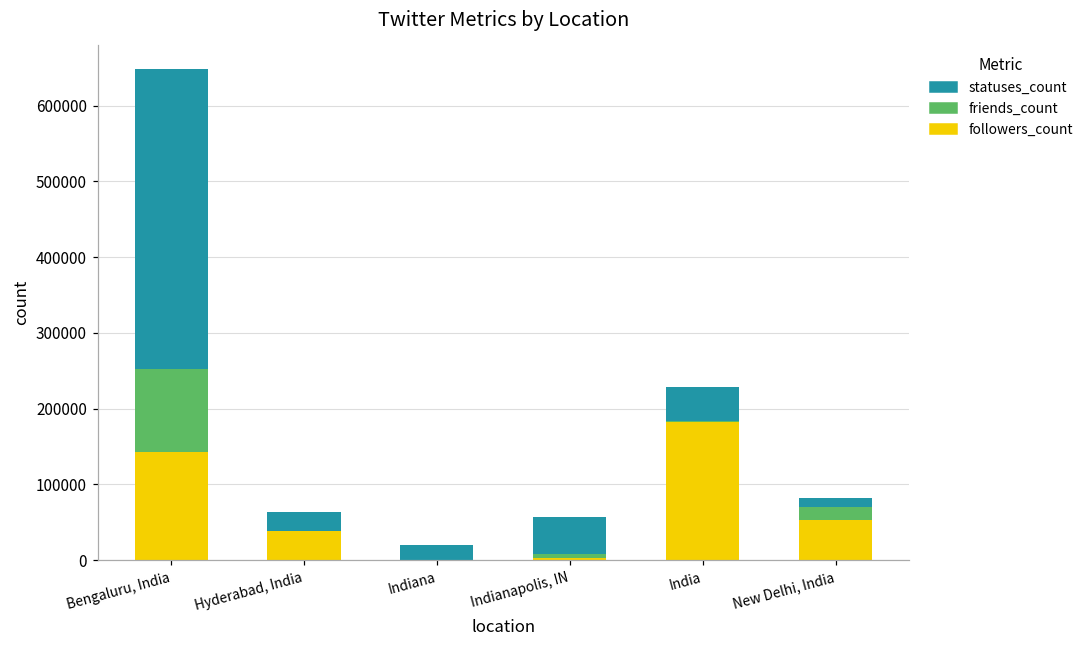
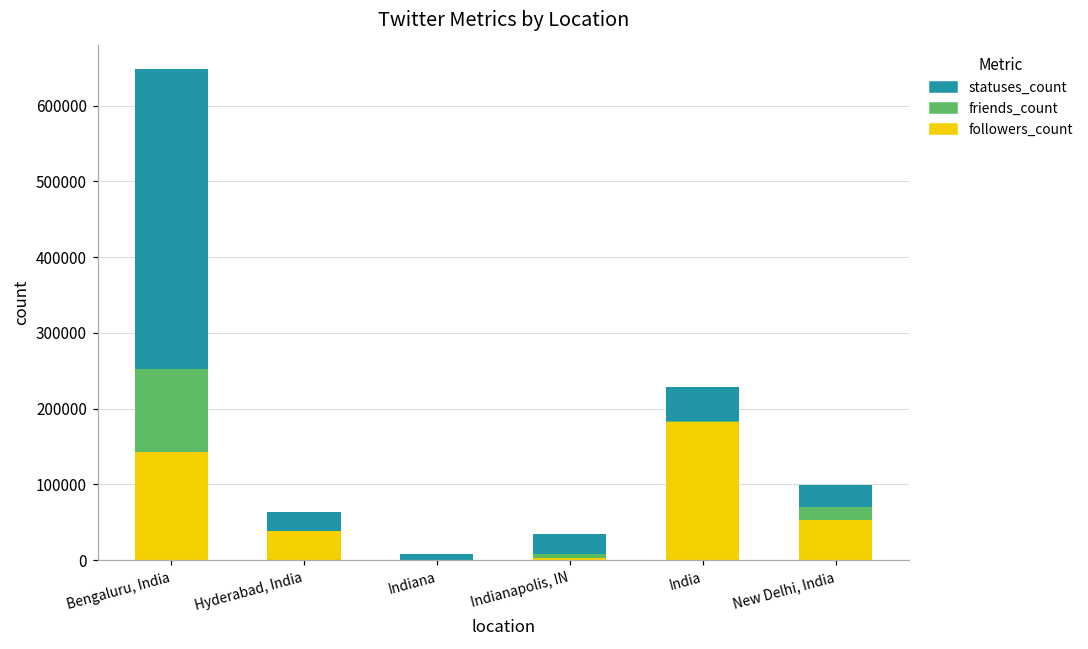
  {
    "followers_count": {
      "Bengaluru, India": 140000,
      "Hyderabad, India": 40000,
      "India": 180000,
      "New Delhi, India": 50000
    },
    "friends_count": {
      "Bengaluru, India": 110000,
      "Indianapolis, IN": 0,
      "New Delhi, India": 20000
    },
    "statuses_count": {
      "Bengaluru, India": 400000,
      "Hyderabad, India": 30000,
-     "Indiana": 20000,
-     "Indianapolis, IN": 50000,
+     "Indiana": 10000,
+     "Indianapolis, IN": 30000,
      "India": 40000,
-     "New Delhi, India": 10000
+     "New Delhi, India": 30000
    }
  }
